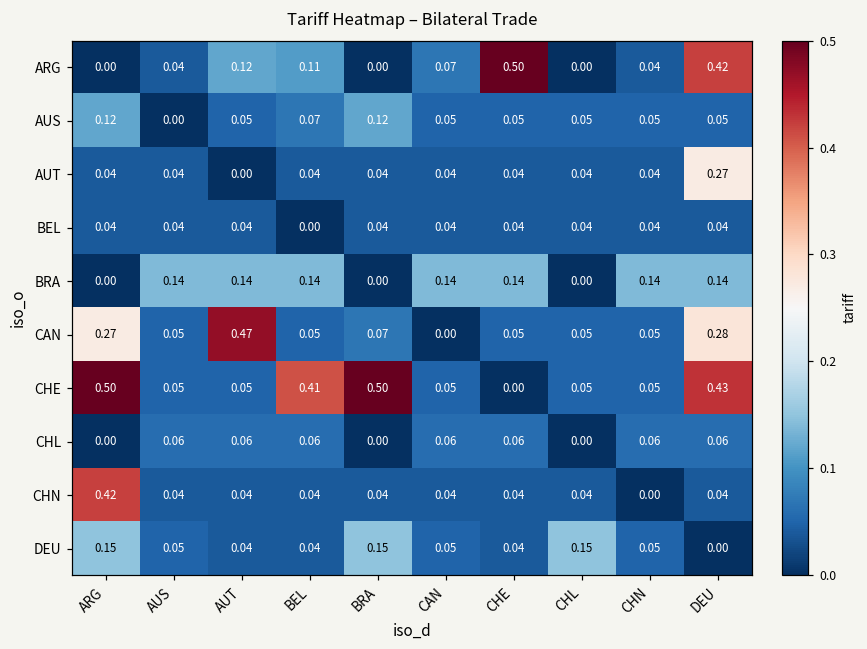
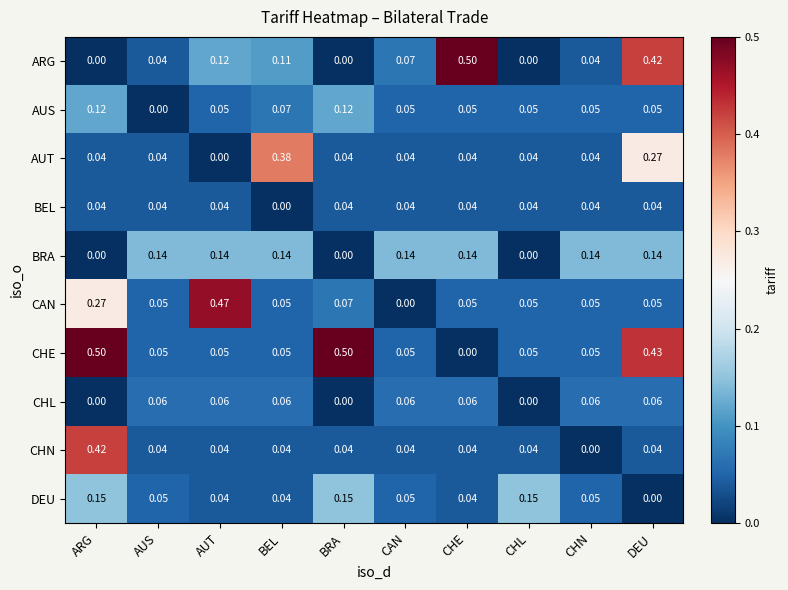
  {
    "ARG": {
      "ARG": 0.00,
      "AUS": 0.04,
      "AUT": 0.12,
      "BEL": 0.11,
      "BRA": 0.00,
      "CAN": 0.07,
      "CHE": 0.50,
      "CHL": 0.00,
      "CHN": 0.04,
      "DEU": 0.42
    },
    "AUS": {
      "ARG": 0.12,
      "AUS": 0.00,
      "AUT": 0.05,
      "BEL": 0.07,
      "BRA": 0.12,
      "CAN": 0.05,
      "CHE": 0.05,
      "CHL": 0.05,
      "CHN": 0.05,
      "DEU": 0.05
    },
    "AUT": {
      "ARG": 0.04,
      "AUS": 0.04,
      "AUT": 0.00,
-     "BEL": 0.04,
+     "BEL": 0.38,
      "BRA": 0.04,
      "CAN": 0.04,
      "CHE": 0.04,
      "CHL": 0.04,
      "CHN": 0.04,
      "DEU": 0.27
    },
    "BEL": {
      "ARG": 0.04,
      "AUS": 0.04,
      "AUT": 0.04,
      "BEL": 0.00,
      "BRA": 0.04,
      "CAN": 0.04,
      "CHE": 0.04,
      "CHL": 0.04,
      "CHN": 0.04,
      "DEU": 0.04
    },
    "BRA": {
      "ARG": 0.00,
      "AUS": 0.14,
      "AUT": 0.14,
      "BEL": 0.14,
      "BRA": 0.00,
      "CAN": 0.14,
      "CHE": 0.14,
      "CHL": 0.00,
      "CHN": 0.14,
      "DEU": 0.14
    },
    "CAN": {
      "ARG": 0.27,
      "AUS": 0.05,
      "AUT": 0.47,
      "BEL": 0.05,
      "BRA": 0.07,
      "CAN": 0.00,
      "CHE": 0.05,
      "CHL": 0.05,
      "CHN": 0.05,
-     "DEU": 0.28
+     "DEU": 0.05
    },
    "CHE": {
      "ARG": 0.50,
      "AUS": 0.05,
      "AUT": 0.05,
-     "BEL": 0.41,
+     "BEL": 0.05,
      "BRA": 0.50,
      "CAN": 0.05,
      "CHE": 0.00,
      "CHL": 0.05,
      "CHN": 0.05,
      "DEU": 0.43
    },
    "CHL": {
      "ARG": 0.00,
      "AUS": 0.06,
      "AUT": 0.06,
      "BEL": 0.06,
      "BRA": 0.00,
      "CAN": 0.06,
      "CHE": 0.06,
      "CHL": 0.00,
      "CHN": 0.06,
      "DEU": 0.06
    },
    "CHN": {
      "ARG": 0.42,
      "AUS": 0.04,
      "AUT": 0.04,
      "BEL": 0.04,
      "BRA": 0.04,
      "CAN": 0.04,
      "CHE": 0.04,
      "CHL": 0.04,
      "CHN": 0.00,
      "DEU": 0.04
    },
    "DEU": {
      "ARG": 0.15,
      "AUS": 0.05,
      "AUT": 0.04,
      "BEL": 0.04,
      "BRA": 0.15,
      "CAN": 0.05,
      "CHE": 0.04,
      "CHL": 0.15,
      "CHN": 0.05,
      "DEU": 0.00
    }
  }
